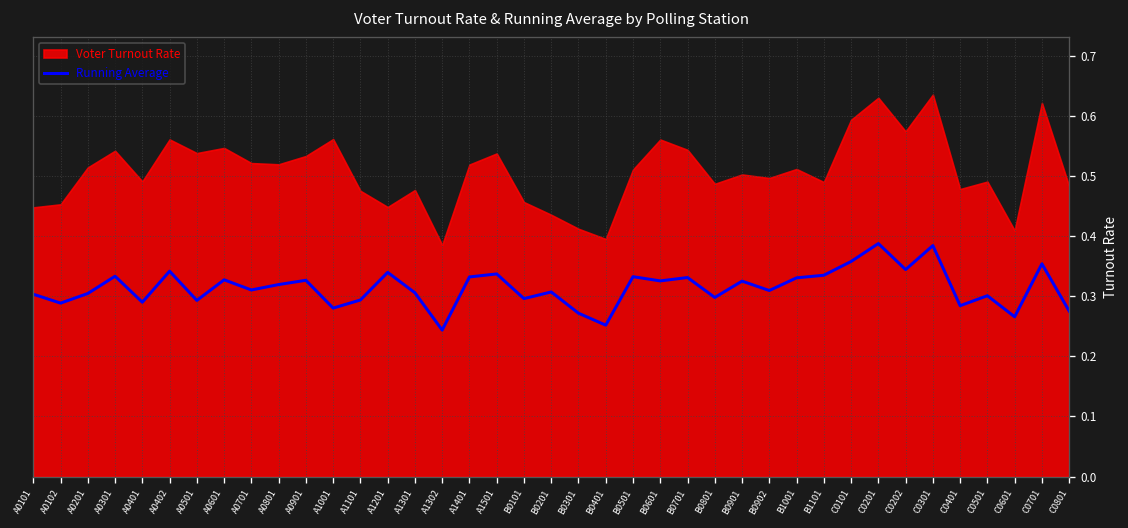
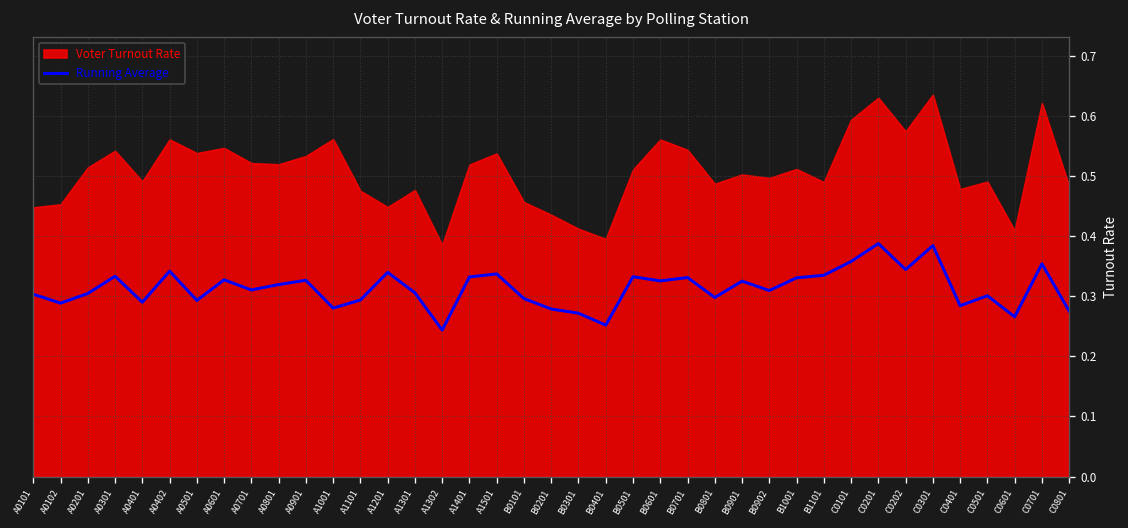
  {
    "Running Average": {
      "A0101": 0.30,
      "A0102": 0.29,
      "A0201": 0.30,
      "A0301": 0.33,
      "A0401": 0.29,
      "A0402": 0.34,
      "A0501": 0.29,
      "A0601": 0.33,
      "A0701": 0.31,
      "A0801": 0.32,
      "A0901": 0.33,
      "A1001": 0.28,
      "A1101": 0.29,
      "A1201": 0.34,
      "A1301": 0.31,
      "A1302": 0.24,
      "A1401": 0.33,
      "A1501": 0.34,
      "B0101": 0.30,
-     "B0201": 0.31,
+     "B0201": 0.28,
      "B0301": 0.27,
      "B0401": 0.25,
      "B0501": 0.33,
      "B0601": 0.33,
      "B0701": 0.33,
      "B0801": 0.30,
      "B0901": 0.33,
      "B0902": 0.31,
      "B1001": 0.33,
      "B1101": 0.34,
      "C0101": 0.36,
      "C0201": 0.39,
      "C0202": 0.34,
      "C0301": 0.38,
      "C0401": 0.28,
      "C0501": 0.30,
      "C0601": 0.27,
      "C0701": 0.35,
      "C0801": 0.28
    },
    "Voter Turnout Rate": {
      "A0101": 0.45,
      "A0102": 0.45,
      "A0201": 0.51,
      "A0301": 0.54,
      "A0401": 0.49,
      "A0402": 0.56,
      "A0501": 0.54,
      "A0601": 0.55,
      "A0701": 0.52,
      "A0801": 0.52,
      "A0901": 0.53,
      "A1001": 0.56,
      "A1101": 0.48,
      "A1201": 0.45,
      "A1301": 0.48,
      "A1302": 0.39,
      "A1401": 0.52,
      "A1501": 0.54,
      "B0101": 0.46,
      "B0201": 0.44,
      "B0301": 0.41,
      "B0401": 0.40,
      "B0501": 0.51,
      "B0601": 0.56,
      "B0701": 0.54,
      "B0801": 0.49,
      "B0901": 0.50,
      "B0902": 0.50,
      "B1001": 0.51,
      "B1101": 0.49,
      "C0101": 0.59,
      "C0201": 0.63,
      "C0202": 0.57,
      "C0301": 0.64,
      "C0401": 0.48,
      "C0501": 0.49,
      "C0601": 0.41,
      "C0701": 0.62,
      "C0801": 0.48
    }
  }
